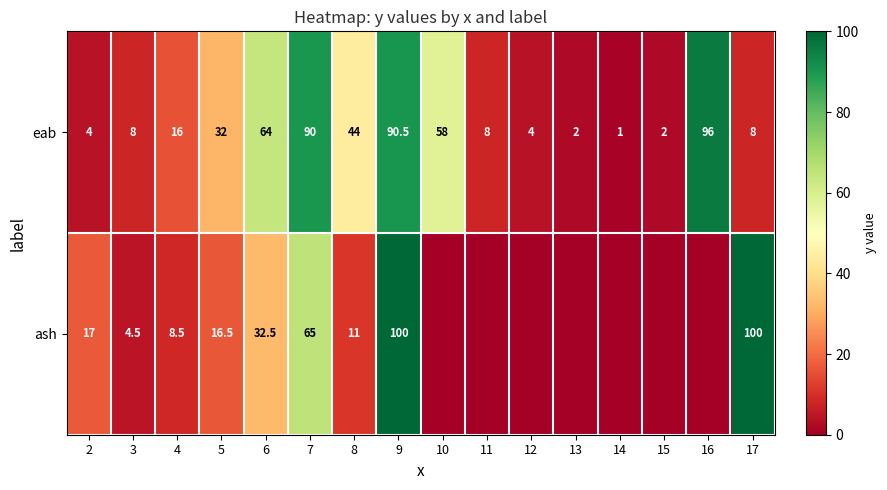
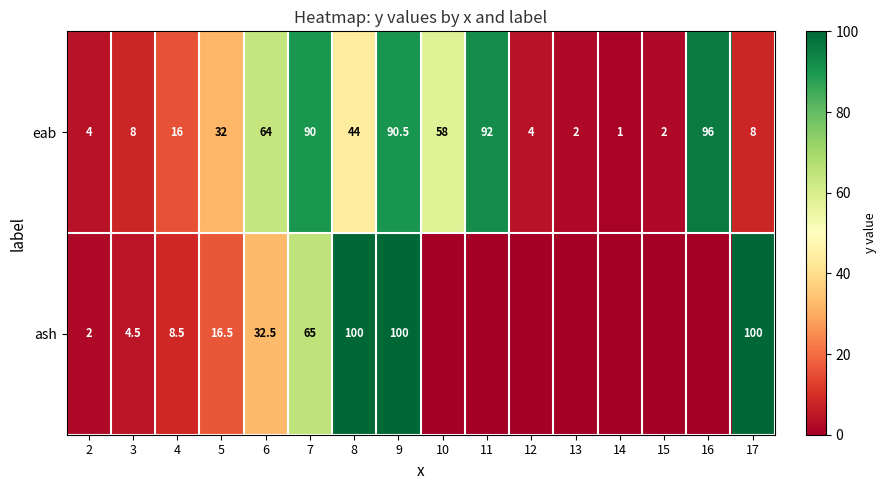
  {
    "eab": {
      "2": 4,
      "3": 8,
      "4": 16,
      "5": 32,
      "6": 64,
      "7": 90,
      "8": 44,
      "9": 90.5,
      "10": 58,
-     "11": 8,
+     "11": 92,
      "12": 4,
      "13": 2,
      "14": 1,
      "15": 2,
      "16": 96,
      "17": 8
    },
    "ash": {
-     "2": 17,
+     "2": 2,
      "3": 4.5,
      "4": 8.5,
      "5": 16.5,
      "6": 32.5,
      "7": 65,
-     "8": 11,
+     "8": 100,
      "9": 100,
      "17": 100
    }
  }
